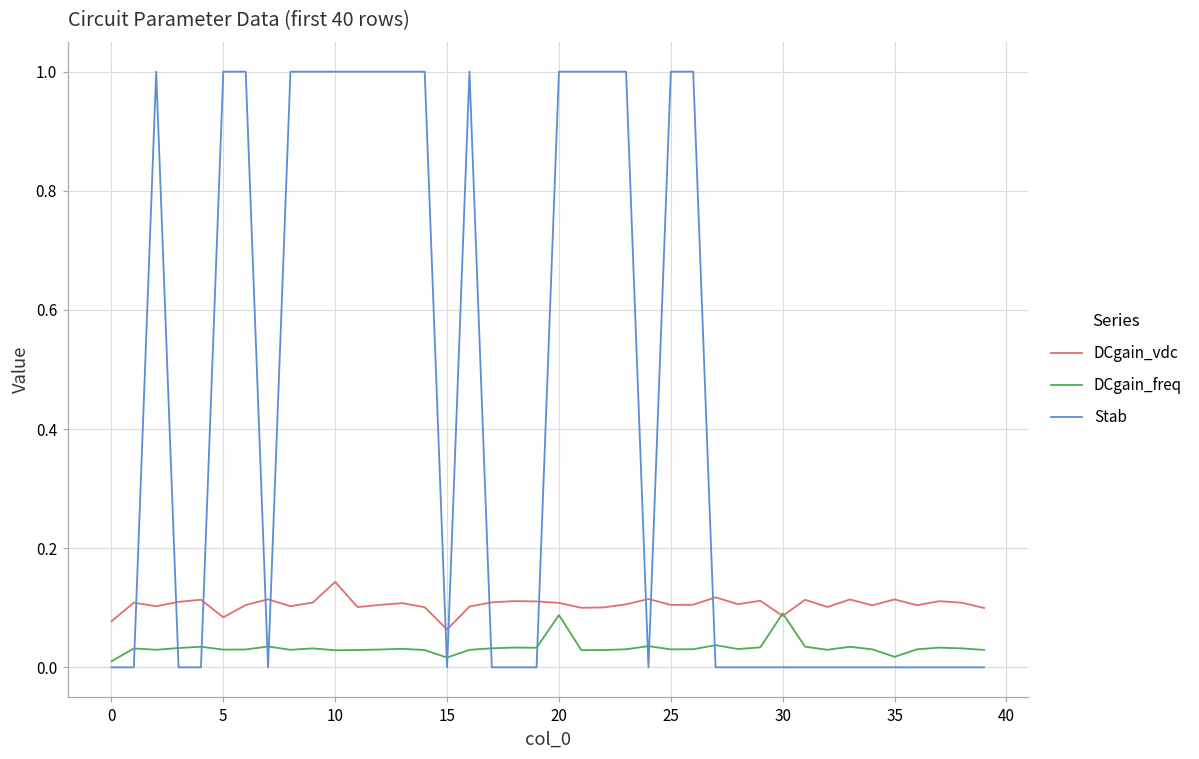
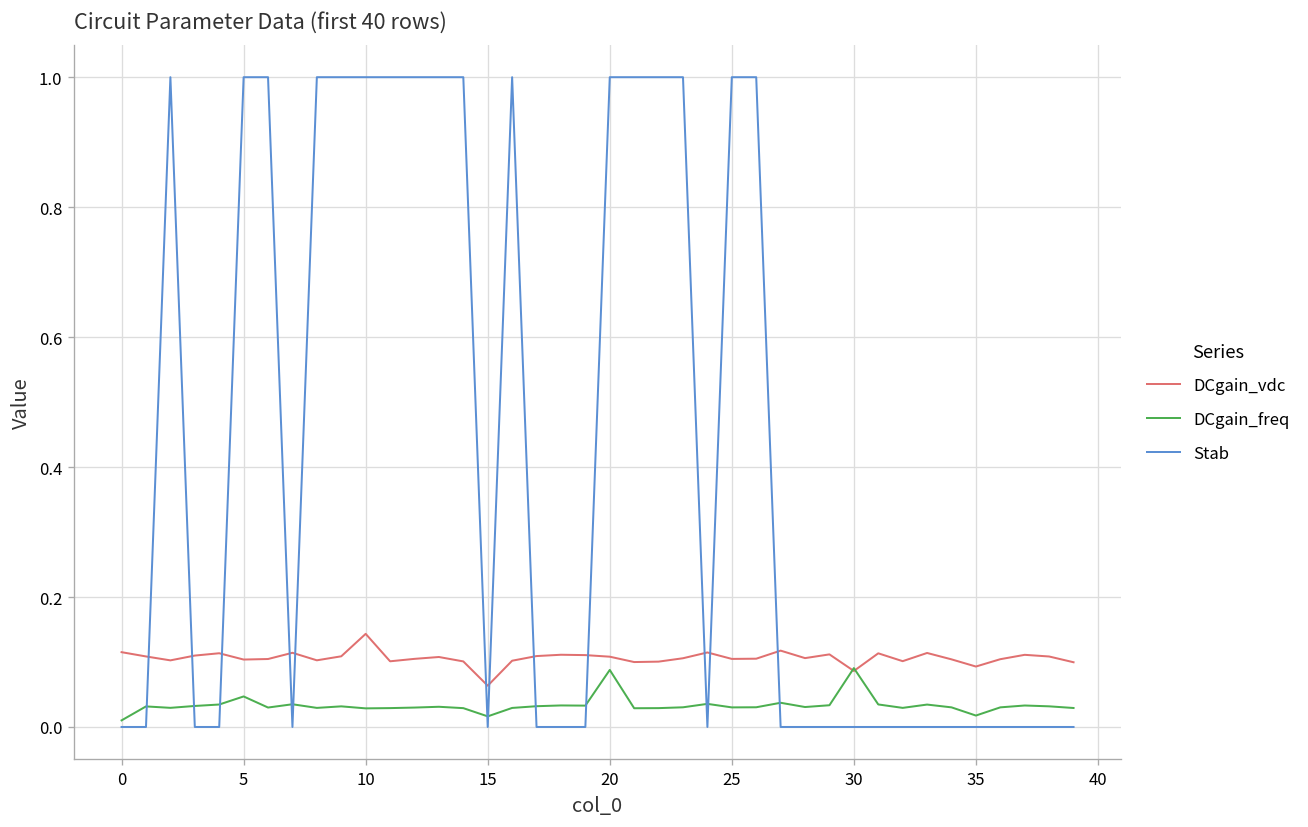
  {
    "DCgain_vdc": {
-     "0": 0.08,
-     "5": 0.08,
+     "0": 0.12,
+     "5": 0.10,
      "10": 0.14,
      "15": 0.06,
      "20": 0.11,
      "25": 0.10,
-     "35": 0.11
+     "35": 0.09
    },
    "DCgain_freq": {
      "0": 0.01,
-     "5": 0.03,
+     "5": 0.05,
      "10": 0.03,
      "15": 0.02,
      "20": 0.09,
      "25": 0.03,
      "35": 0.02
    },
    "Stab": {
      "0": 0.00,
      "5": 1.00,
      "10": 1.00,
      "15": 0.00,
      "20": 1.00,
      "25": 1.00,
      "30": 0.00,
      "35": 0.00
    }
  }
